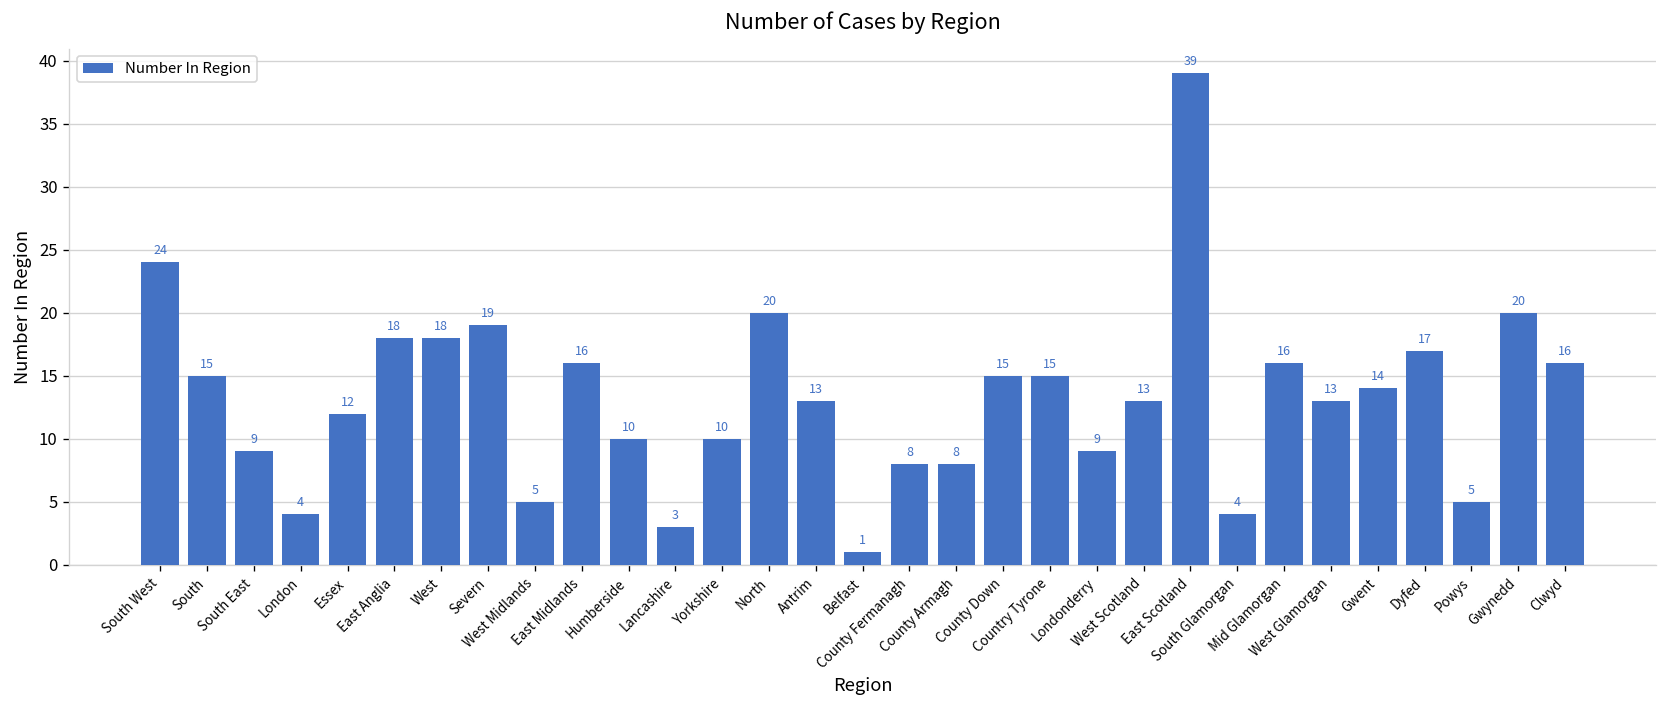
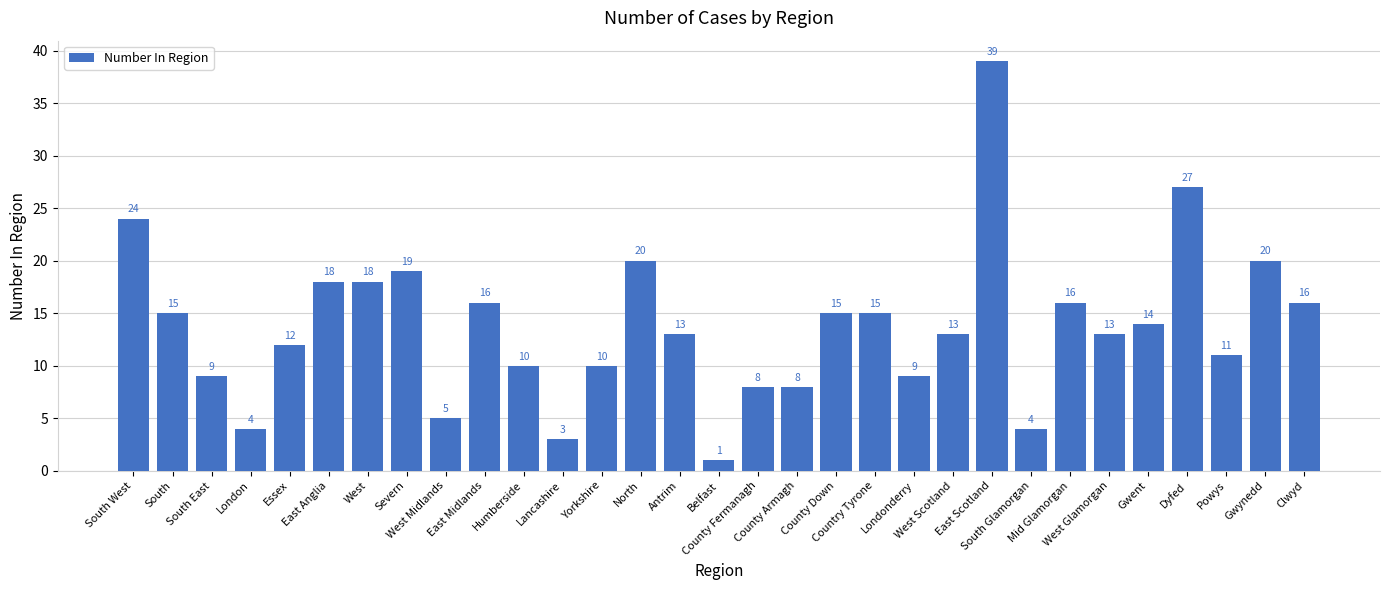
  {
    "South West": 24,
    "South": 15,
    "South East": 9,
    "London": 4,
    "Essex": 12,
    "East Anglia": 18,
    "West": 18,
    "Severn": 19,
    "West Midlands": 5,
    "East Midlands": 16,
    "Humberside": 10,
    "Lancashire": 3,
    "Yorkshire": 10,
    "North": 20,
    "Antrim": 13,
    "Belfast": 1,
    "County Fermanagh": 8,
    "County Armagh": 8,
    "County Down": 15,
    "Country Tyrone": 15,
    "Londonderry": 9,
    "West Scotland": 13,
    "East Scotland": 39,
    "South Glamorgan": 4,
    "Mid Glamorgan": 16,
    "West Glamorgan": 13,
    "Gwent": 14,
-   "Dyfed": 17,
-   "Powys": 5,
+   "Dyfed": 27,
+   "Powys": 11,
    "Gwynedd": 20,
    "Clwyd": 16
  }
